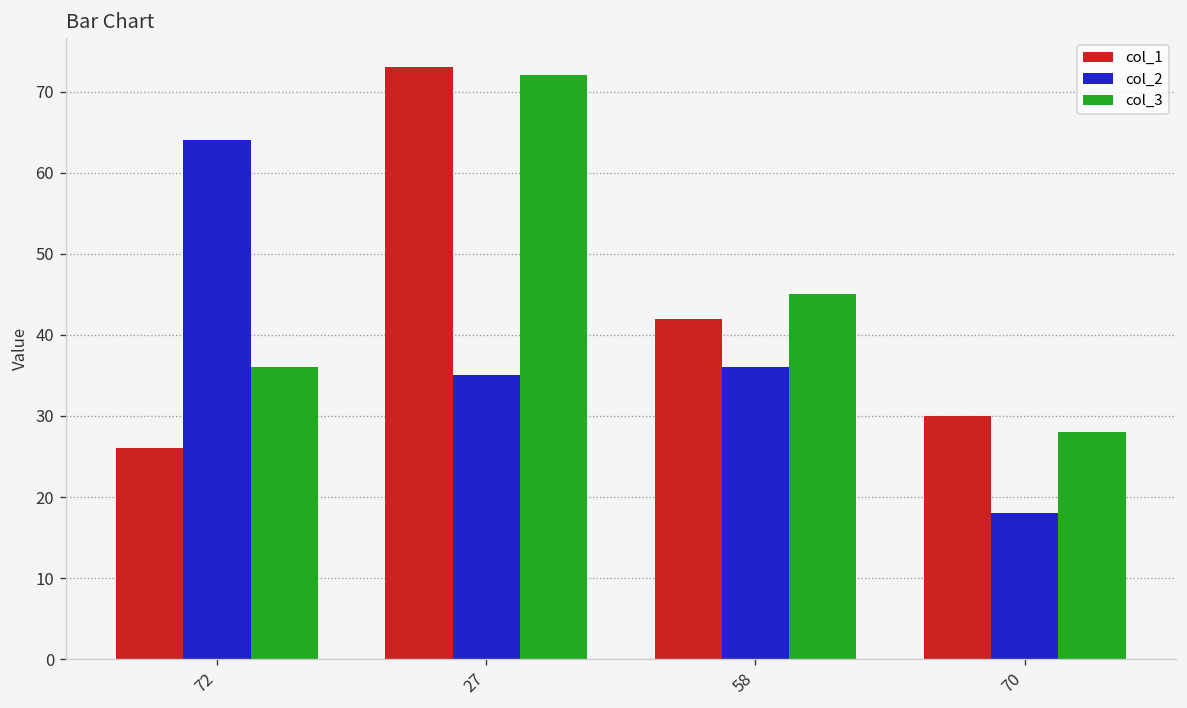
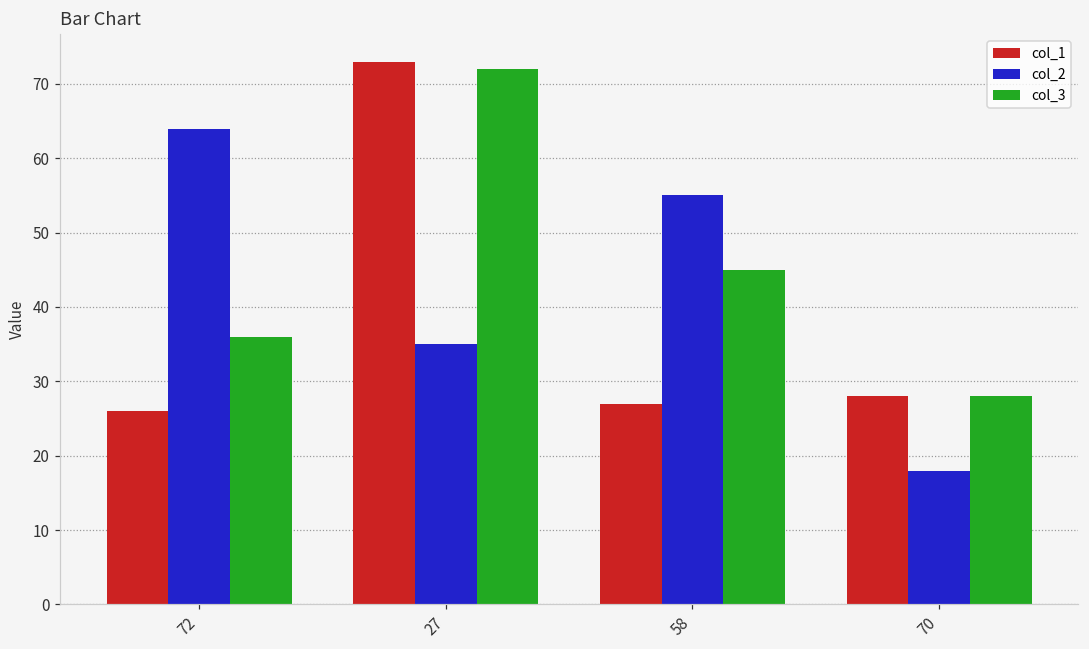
  {
    "col_1": {
      "72": 26,
      "27": 73,
-     "58": 42,
-     "70": 30
+     "58": 27,
+     "70": 28
    },
    "col_2": {
      "72": 64,
      "27": 35,
-     "58": 36,
+     "58": 55,
      "70": 18
    },
    "col_3": {
      "72": 36,
      "27": 72,
      "58": 45,
      "70": 28
    }
  }
